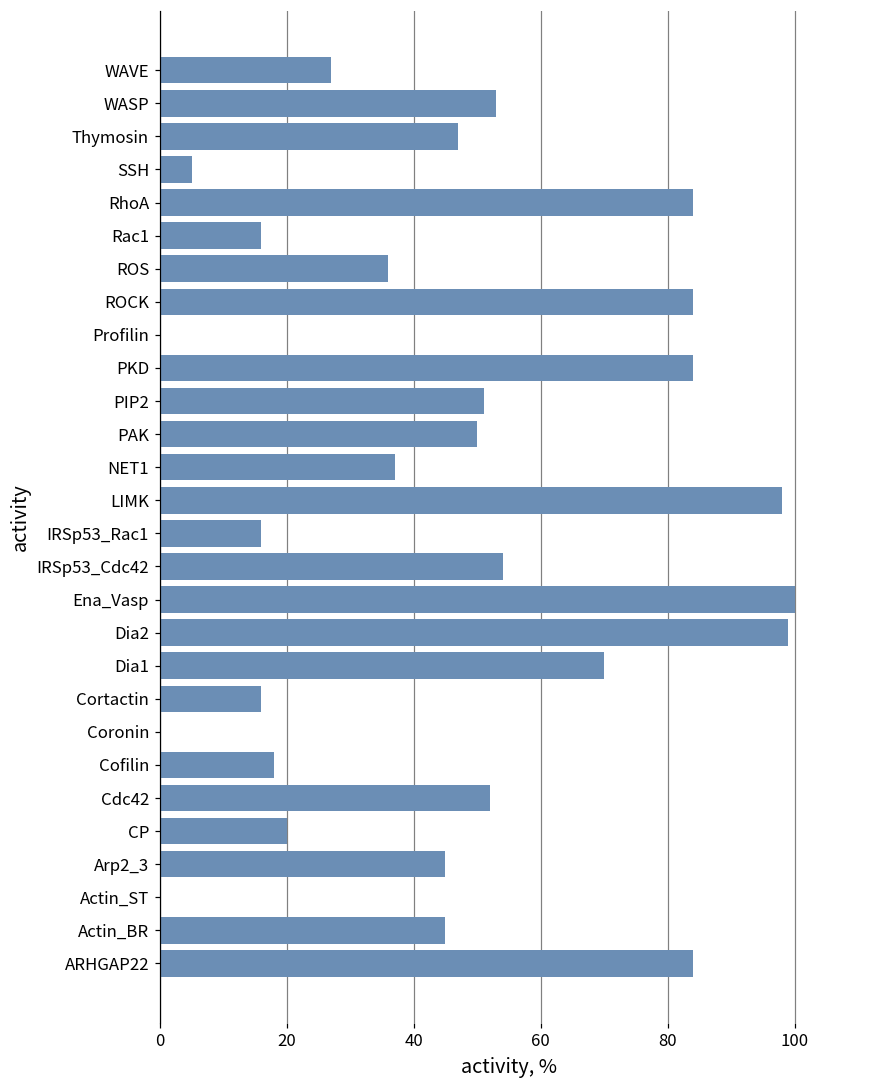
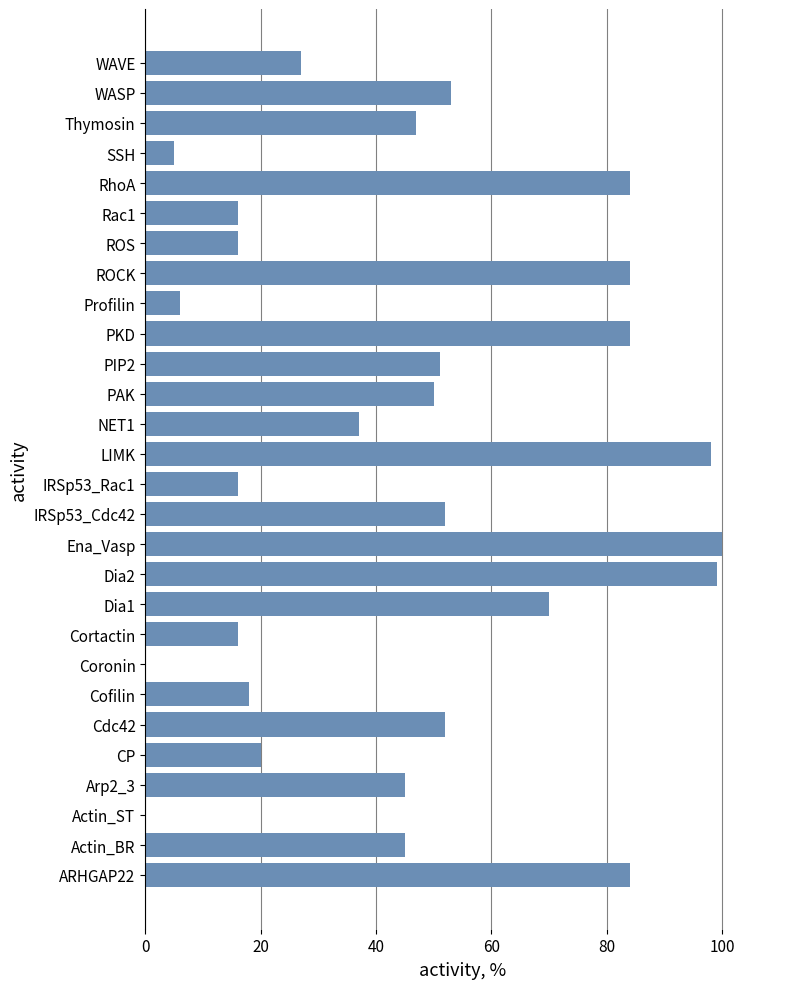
  {
    "WAVE": 27,
    "WASP": 53,
    "Thymosin": 47,
    "SSH": 5,
    "RhoA": 84,
    "Rac1": 16,
-   "ROS": 36,
+   "ROS": 16,
    "ROCK": 84,
-   "Profilin": 0,
+   "Profilin": 6,
    "PKD": 84,
    "PIP2": 51,
    "PAK": 50,
    "NET1": 37,
    "LIMK": 98,
    "IRSp53_Rac1": 16,
-   "IRSp53_Cdc42": 54,
+   "IRSp53_Cdc42": 52,
    "Ena_Vasp": 100,
    "Dia2": 99,
    "Dia1": 70,
    "Cortactin": 16,
    "Coronin": 0,
    "Cofilin": 18,
    "Cdc42": 52,
    "CP": 20,
    "Arp2_3": 45,
    "Actin_ST": 0,
    "Actin_BR": 45,
    "ARHGAP22": 84
  }
